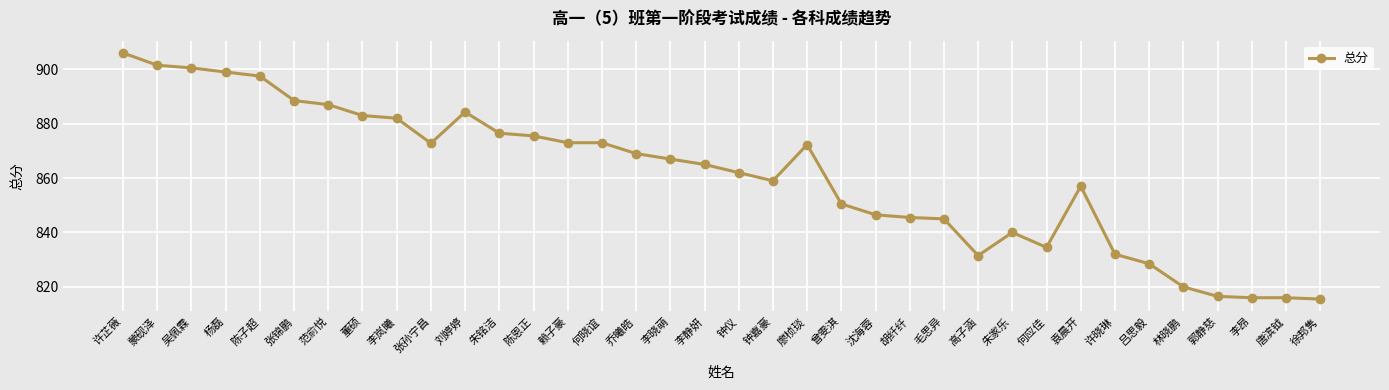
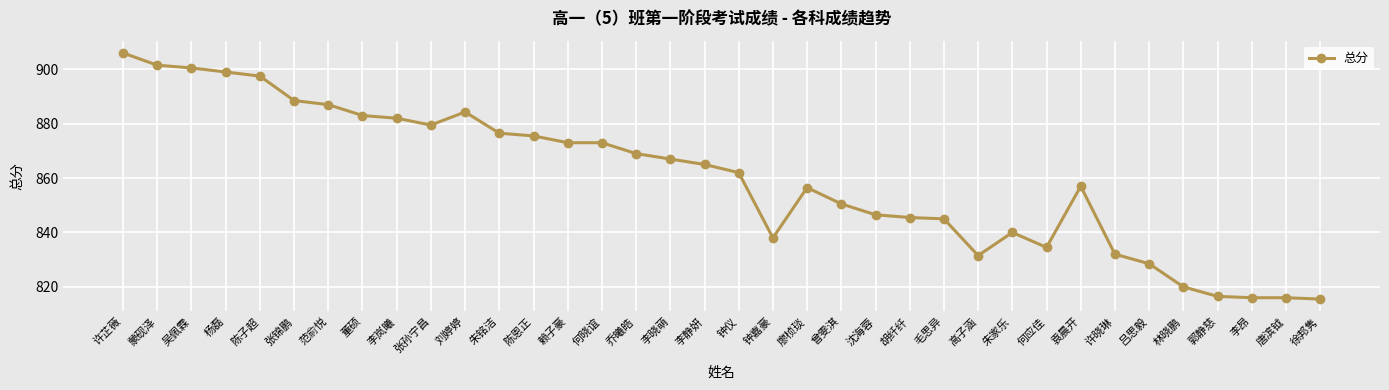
  {
    "许芷薇": 906,
    "蒙砚泽": 902,
    "吴佩霖": 901,
    "杨磊": 899,
    "陈子超": 898,
    "张锦鹏": 889,
    "范俞悦": 887,
    "董硕": 883,
    "李岚曦": 882,
-   "张孙宁昌": 873,
+   "张孙宁昌": 880,
    "刘婷婷": 884,
    "朱铭洁": 877,
    "陈恩正": 876,
    "赖子豪": 873,
    "何晓谊": 873,
    "乔曦皓": 869,
    "李晓萌": 867,
    "李静妍": 865,
    "钟仪": 862,
-   "钟嘉豪": 859,
-   "廖桢琰": 872,
+   "钟嘉豪": 838,
+   "廖桢琰": 857,
    "曾雯淇": 851,
    "沈海蓉": 847,
    "胡纤纤": 846,
    "毛思异": 845,
    "高子涵": 832,
    "朱家乐": 840,
    "何应佳": 835,
    "袁晨开": 857,
    "许晓琳": 832,
    "吕思毅": 829,
    "林晓鹏": 820,
    "郭静慈": 817,
    "李昂": 816,
    "唐滨钺": 816,
    "徐邦隽": 816
  }
